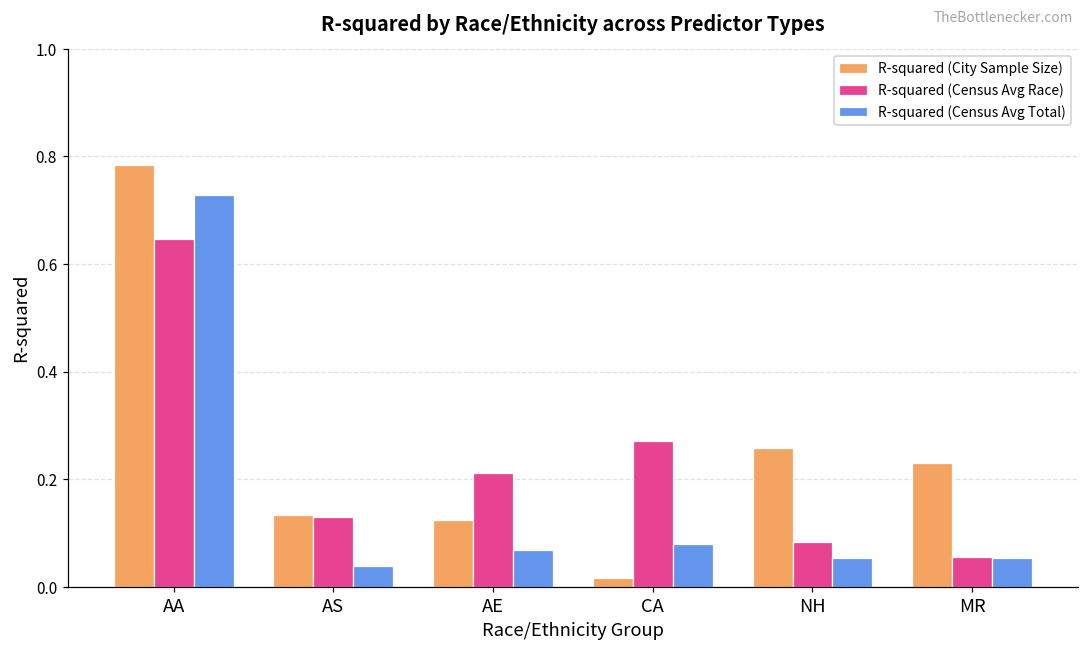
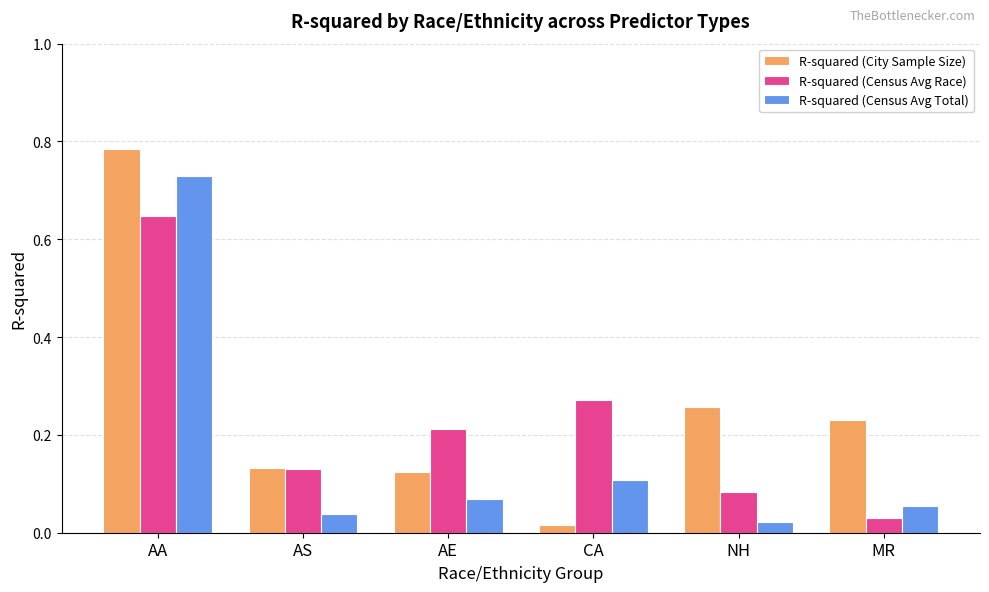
  {
    "R-squared (City Sample Size)": {
      "AA": 0.78,
      "AS": 0.13,
      "AE": 0.12,
      "CA": 0.02,
      "NH": 0.26,
      "MR": 0.23
    },
    "R-squared (Census Avg Race)": {
      "AA": 0.65,
      "AS": 0.13,
      "AE": 0.21,
      "CA": 0.27,
      "NH": 0.08,
-     "MR": 0.06
+     "MR": 0.03
    },
    "R-squared (Census Avg Total)": {
      "AA": 0.73,
      "AS": 0.04,
      "AE": 0.07,
-     "CA": 0.08,
-     "NH": 0.05,
+     "CA": 0.11,
+     "NH": 0.02,
      "MR": 0.05
    }
  }
